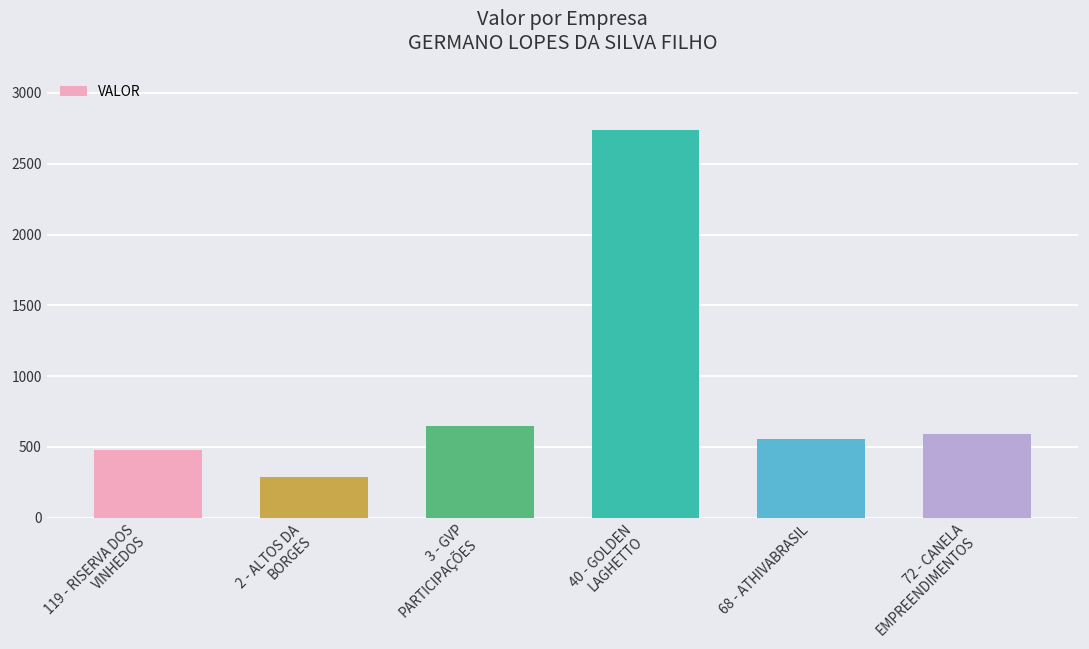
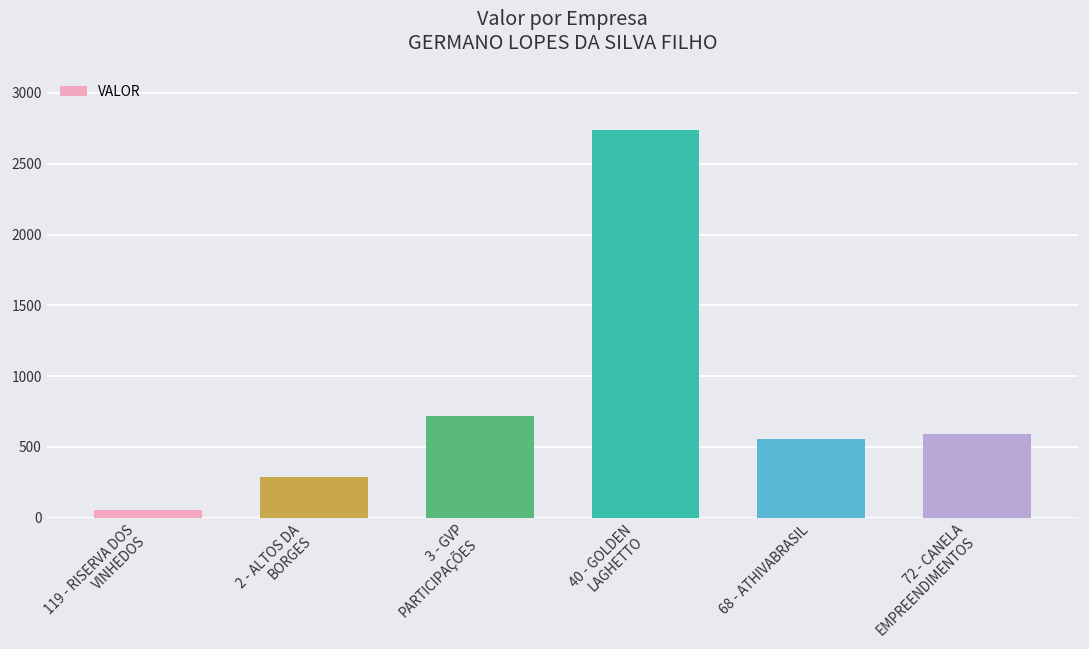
  {
-   "119 - RISERVA DOS VINHEDOS": 480,
+   "119 - RISERVA DOS VINHEDOS": 50,
    "2 - ALTOS DA BORGES": 280,
-   "3 - GVP PARTICIPAÇÕES": 650,
+   "3 - GVP PARTICIPAÇÕES": 720,
    "40 - GOLDEN LAGHETTO": 2740,
    "68 - ATHIVABRASIL": 550,
    "72 - CANELA EMPREENDIMENTOS": 590
  }
